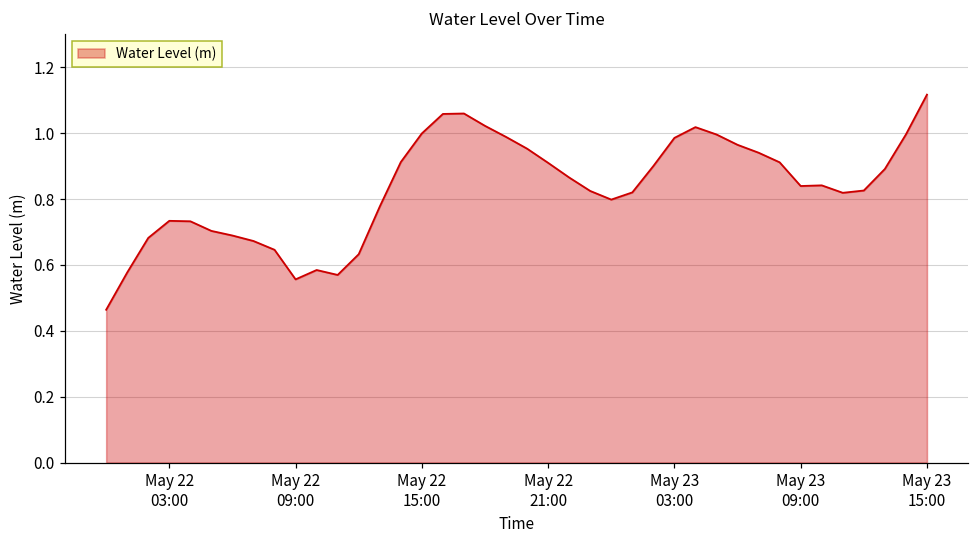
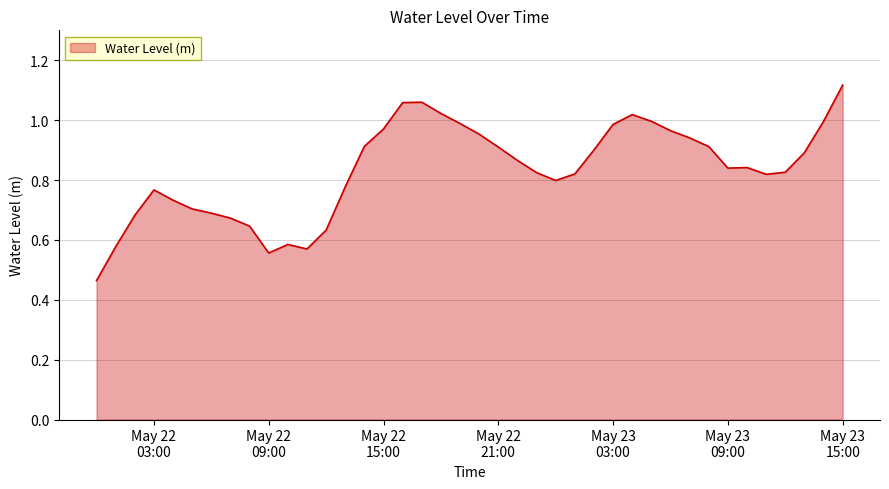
  {
-   "May 22 03:00": 0.73,
+   "May 22 03:00": 0.77,
    "May 22 09:00": 0.56,
-   "May 22 15:00": 1.00,
+   "May 22 15:00": 0.97,
    "May 22 21:00": 0.91,
    "May 23 03:00": 0.99,
    "May 23 09:00": 0.84,
    "May 23 15:00": 1.12
  }
